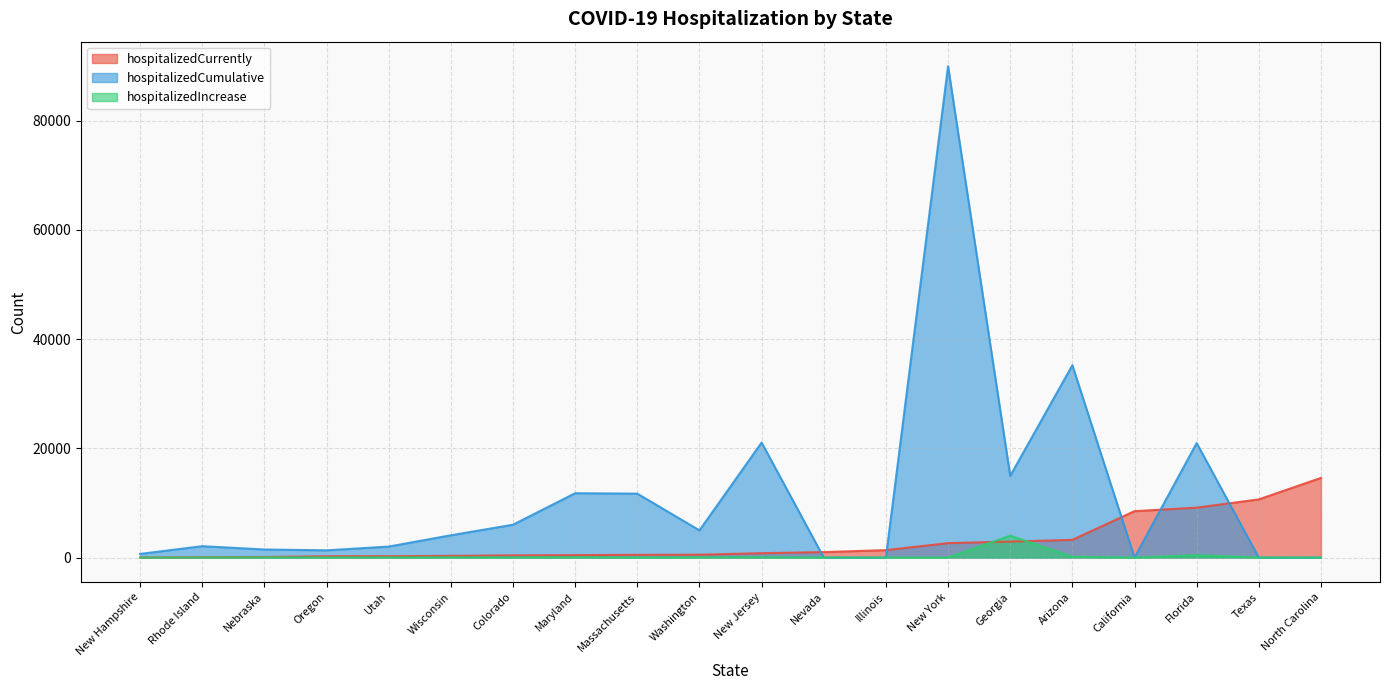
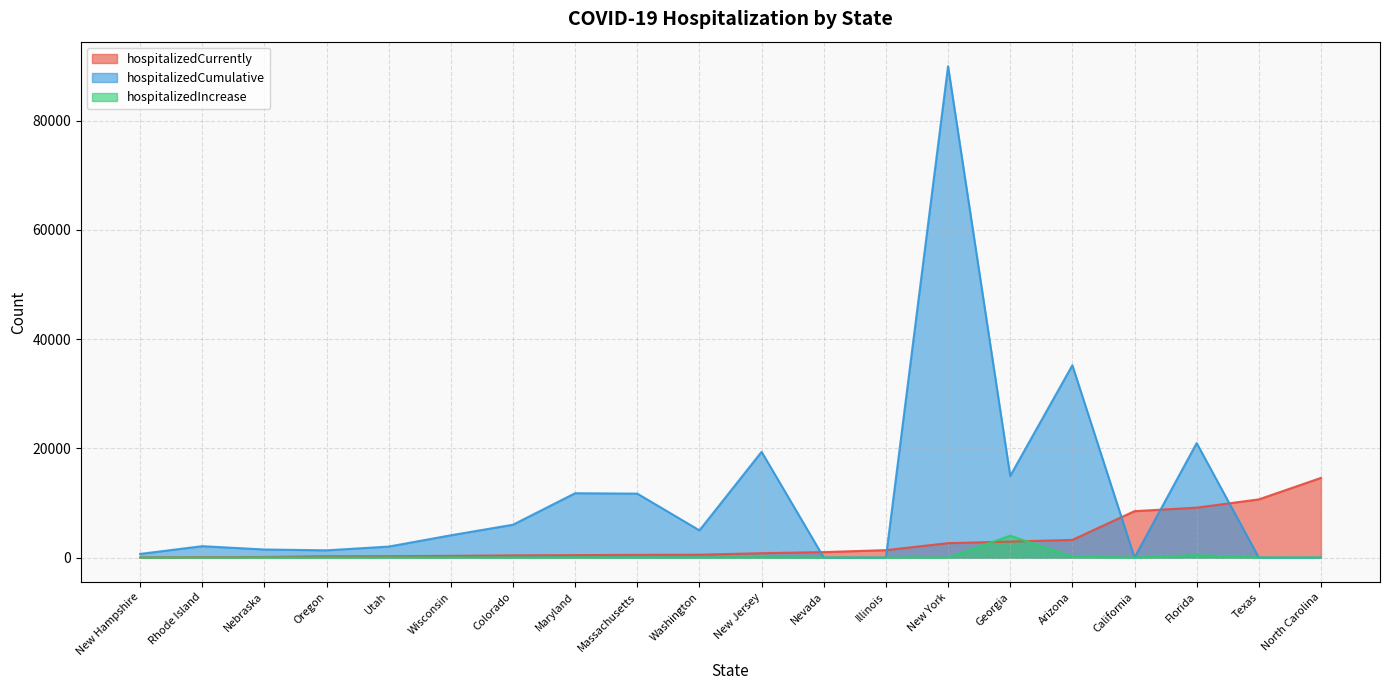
  {
    "hospitalizedCurrently": {
      "Massachusetts": 0,
      "Washington": 1000,
      "New Jersey": 1000,
      "Nevada": 1000,
      "Illinois": 1000,
      "New York": 3000,
      "Georgia": 3000,
      "Arizona": 3000,
      "California": 9000,
      "Florida": 9000,
      "Texas": 11000,
      "North Carolina": 15000
    },
    "hospitalizedCumulative": {
      "New Hampshire": 1000,
      "Rhode Island": 2000,
      "Nebraska": 1000,
      "Oregon": 1000,
      "Utah": 2000,
      "Wisconsin": 4000,
      "Colorado": 6000,
      "Maryland": 12000,
      "Massachusetts": 12000,
      "Washington": 5000,
-     "New Jersey": 21000,
+     "New Jersey": 19000,
      "New York": 90000,
      "Georgia": 15000,
      "Arizona": 35000,
      "Florida": 21000
    },
    "hospitalizedIncrease": {
      "Massachusetts": 0,
      "Washington": 0,
      "New Jersey": 0,
      "New York": 0,
      "Georgia": 4000,
      "Arizona": 0,
      "Florida": 0
    }
  }
